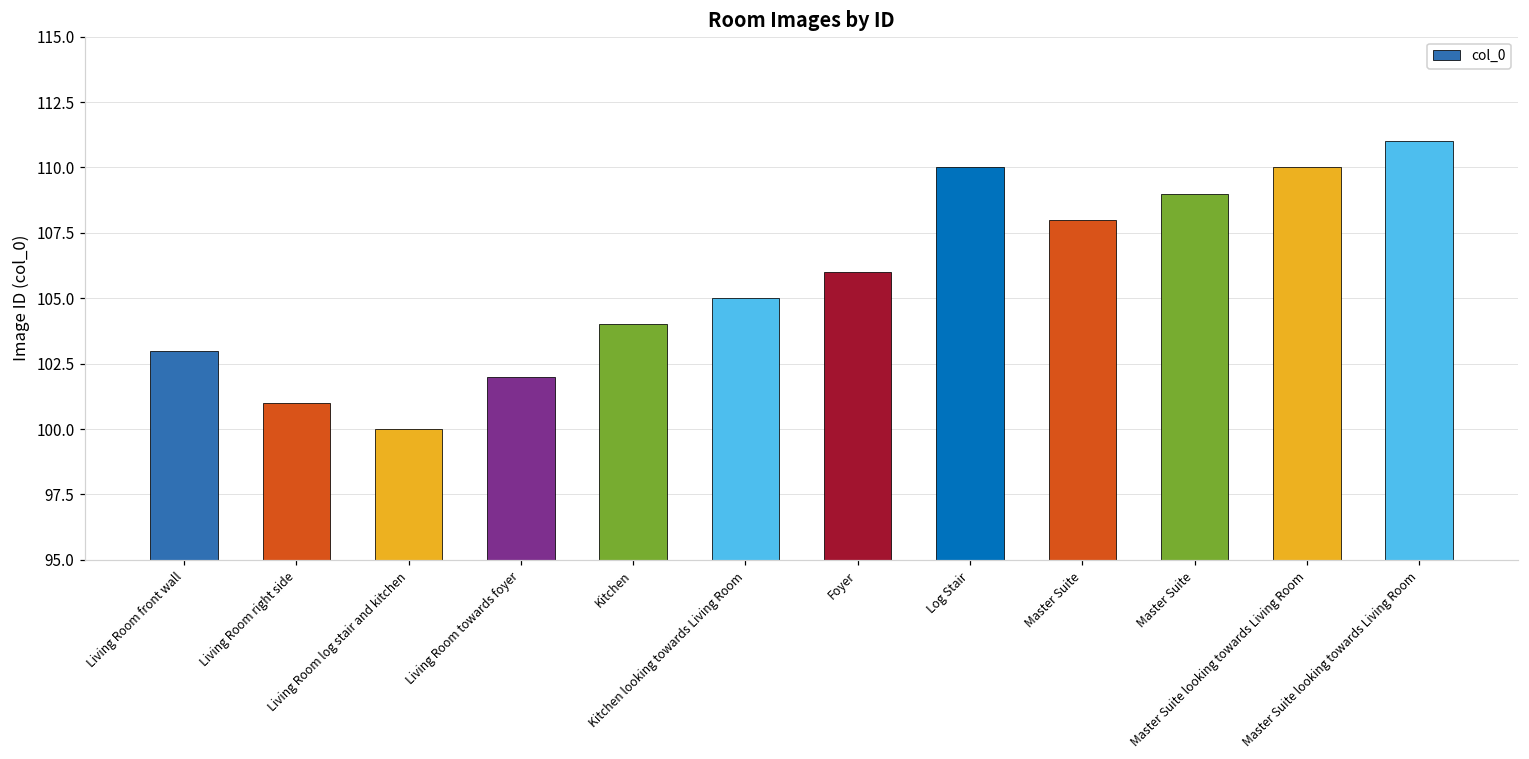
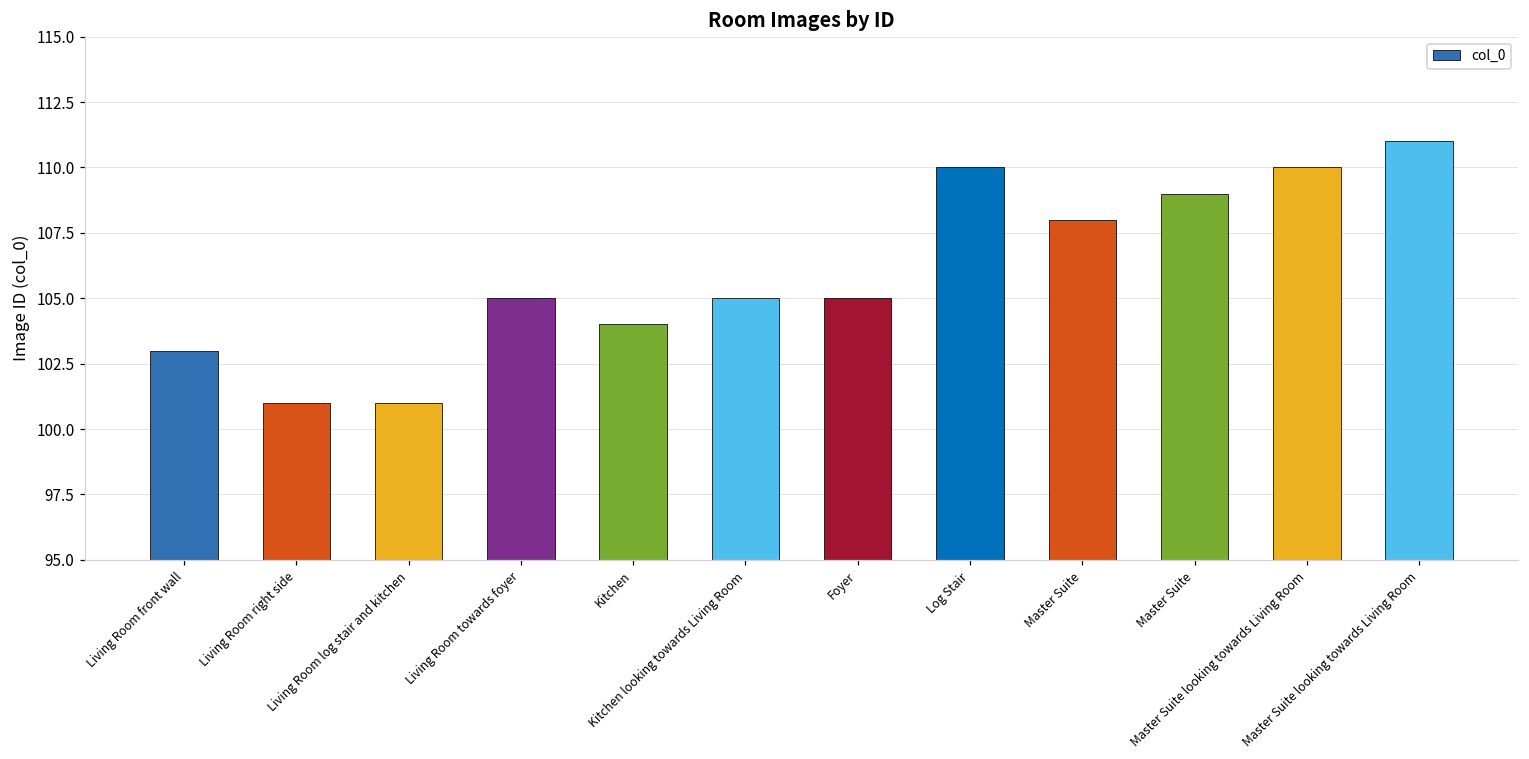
  {
    "Living Room front wall": 103,
    "Living Room right side": 101,
-   "Living Room log stair and kitchen": 100,
-   "Living Room towards foyer": 102,
+   "Living Room log stair and kitchen": 101,
+   "Living Room towards foyer": 105,
    "Kitchen": 104,
    "Kitchen looking towards Living Room": 105,
-   "Foyer": 106,
+   "Foyer": 105,
    "Log Stair": 110
  }
